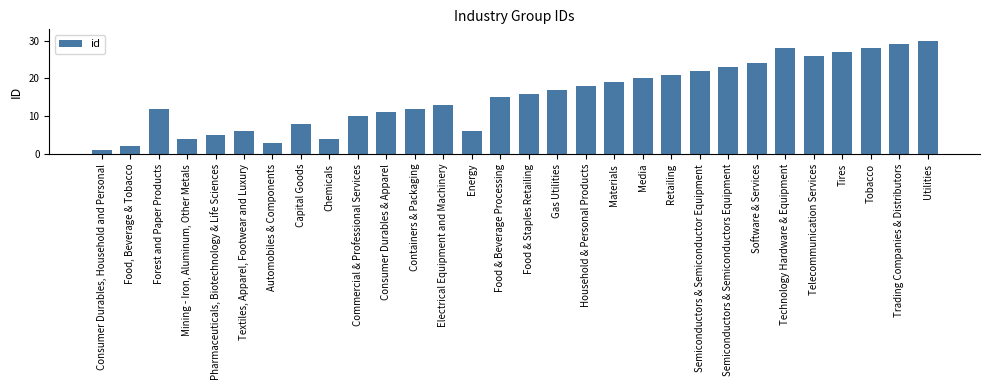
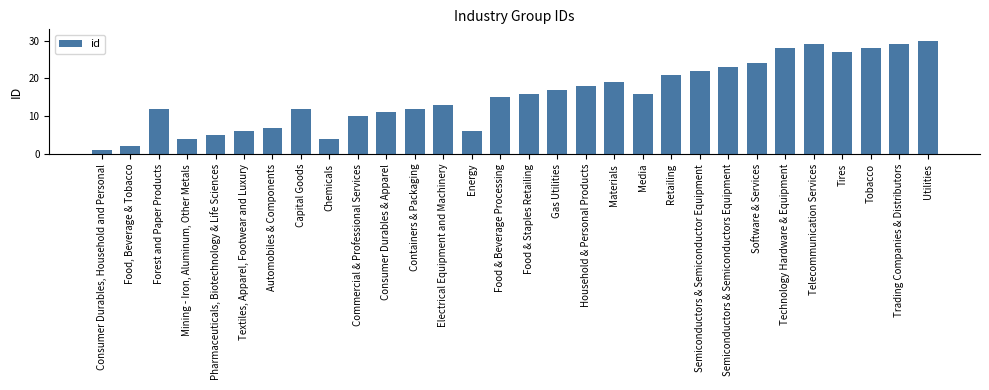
  {
    "Consumer Durables, Household and Personal": 1,
    "Food, Beverage & Tobacco": 2,
    "Forest and Paper Products": 12,
    "Mining - Iron, Aluminum, Other Metals": 4,
    "Pharmaceuticals, Biotechnology & Life Sciences": 5,
    "Textiles, Apparel, Footwear and Luxury": 6,
-   "Automobiles & Components": 3,
-   "Capital Goods": 8,
+   "Automobiles & Components": 7,
+   "Capital Goods": 12,
    "Chemicals": 4,
    "Commercial & Professional Services": 10,
    "Consumer Durables & Apparel": 11,
    "Containers & Packaging": 12,
    "Electrical Equipment and Machinery": 13,
    "Energy": 6,
    "Food & Beverage Processing": 15,
    "Food & Staples Retailing": 16,
    "Gas Utilities": 17,
    "Household & Personal Products": 18,
    "Materials": 19,
-   "Media": 20,
+   "Media": 16,
    "Retailing": 21,
    "Semiconductors & Semiconductor Equipment": 22,
    "Semiconductors & Semiconductors Equipment": 23,
    "Software & Services": 24,
    "Technology Hardware & Equipment": 28,
-   "Telecommunication Services": 26,
+   "Telecommunication Services": 29,
    "Tires": 27,
    "Tobacco": 28,
    "Trading Companies & Distributors": 29,
    "Utilities": 30
  }
